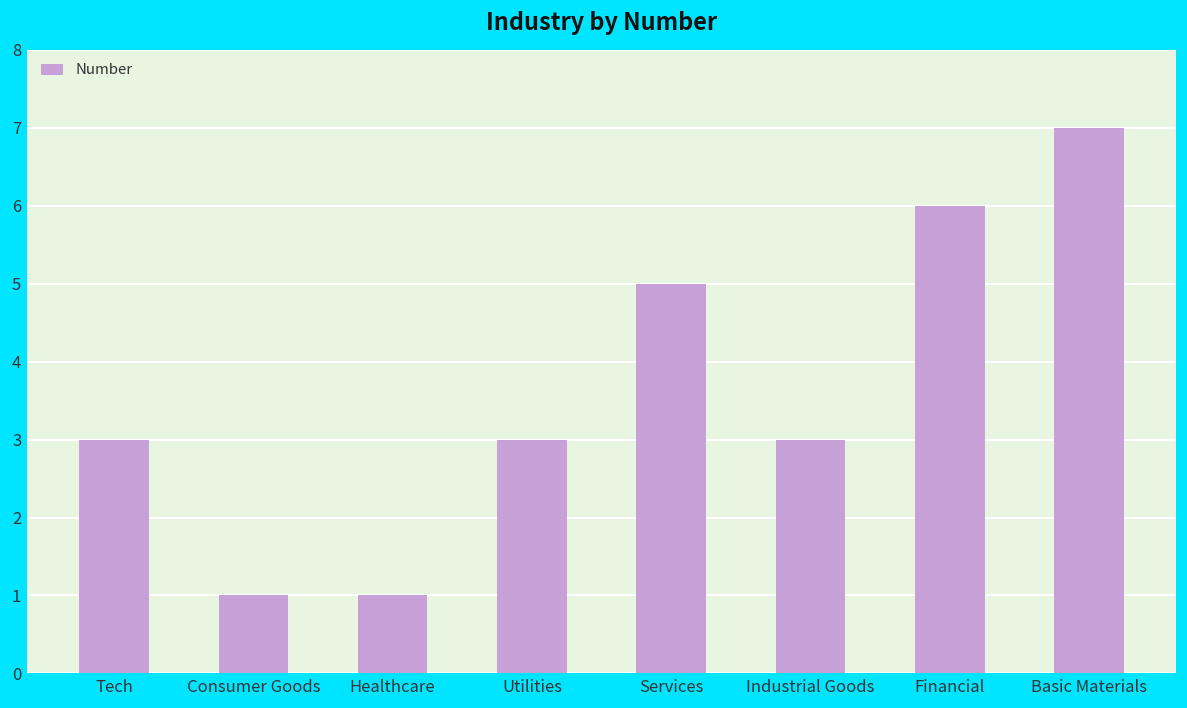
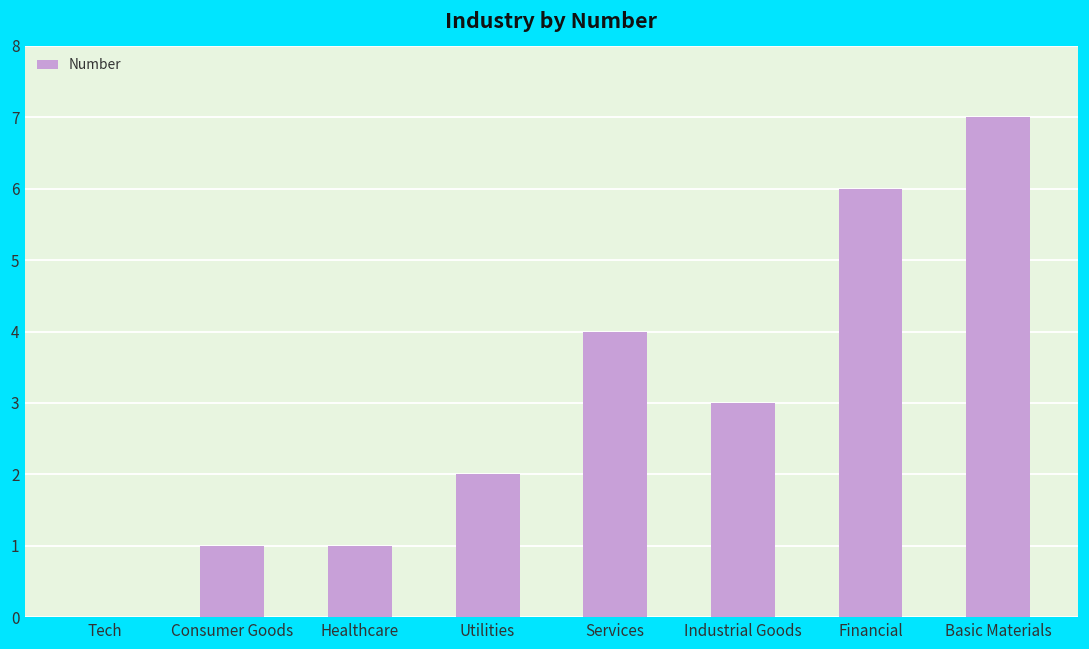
  {
-   "Tech": 3,
+   "Tech": 0,
    "Consumer Goods": 1,
    "Healthcare": 1,
-   "Utilities": 3,
-   "Services": 5,
+   "Utilities": 2,
+   "Services": 4,
    "Industrial Goods": 3,
    "Financial": 6,
    "Basic Materials": 7
  }
